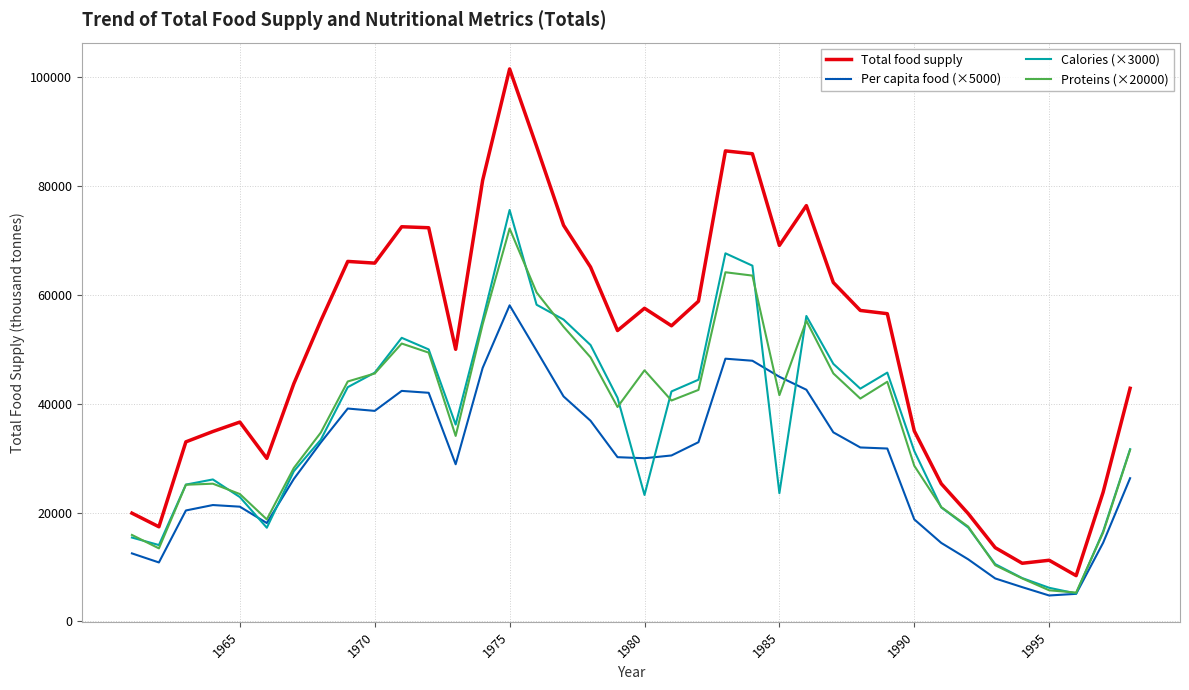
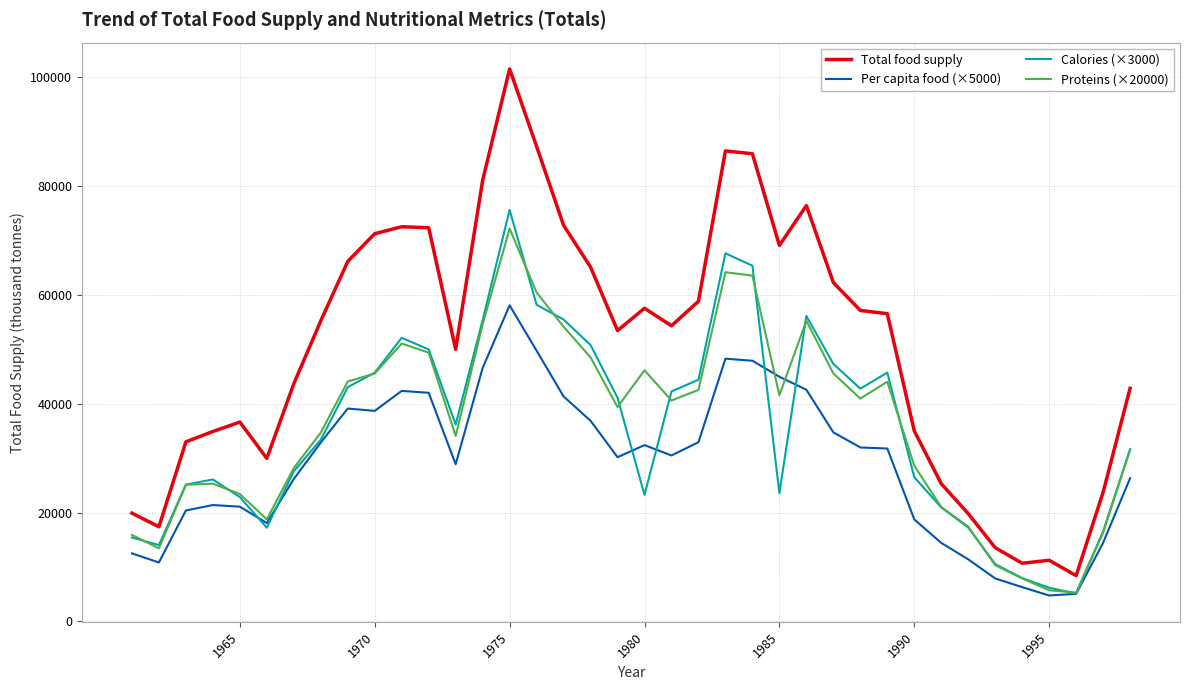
  {
    "Total food supply": {
      "1965": 37000,
-     "1970": 66000,
+     "1970": 71000,
      "1975": 101000,
      "1980": 58000,
      "1985": 69000,
      "1990": 35000,
      "1995": 11000
    },
    "Per capita food (×5000)": {
      "1965": 21000,
      "1970": 39000,
      "1975": 58000,
-     "1980": 30000,
+     "1980": 32000,
      "1985": 45000,
      "1990": 19000,
      "1995": 5000
    },
    "Calories (×3000)": {
      "1965": 23000,
      "1975": 76000,
      "1980": 23000,
      "1985": 24000,
-     "1990": 31000
+     "1990": 27000
    },
    "Proteins (×20000)": {
      "1965": 23000,
      "1975": 72000,
      "1980": 46000,
      "1985": 42000,
      "1990": 29000
    }
  }
